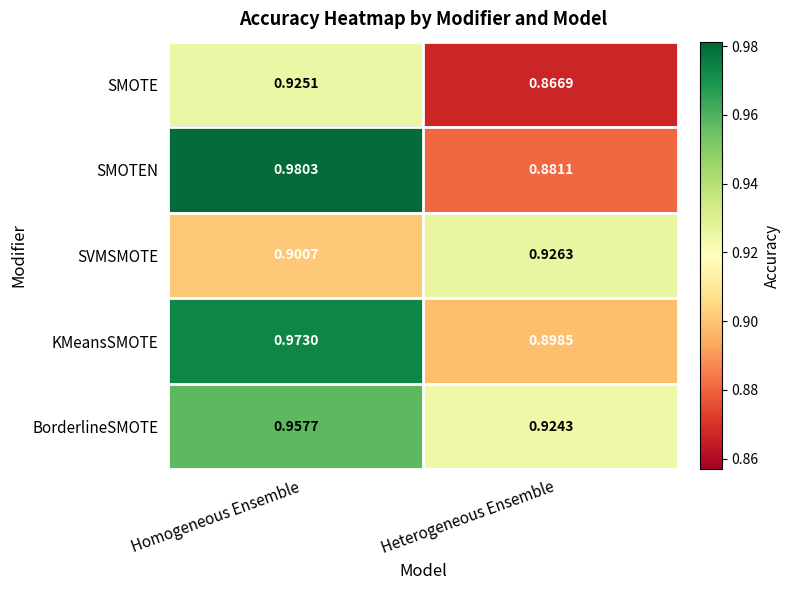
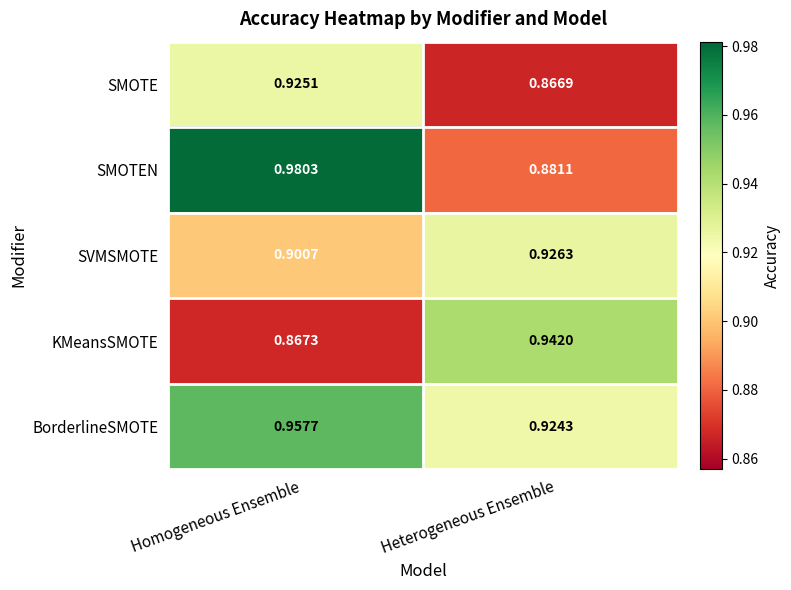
  {
    "SMOTE": {
      "Homogeneous Ensemble": 0.9251,
      "Heterogeneous Ensemble": 0.8669
    },
    "SMOTEN": {
      "Homogeneous Ensemble": 0.9803,
      "Heterogeneous Ensemble": 0.8811
    },
    "SVMSMOTE": {
      "Homogeneous Ensemble": 0.9007,
      "Heterogeneous Ensemble": 0.9263
    },
    "KMeansSMOTE": {
-     "Homogeneous Ensemble": 0.9730,
-     "Heterogeneous Ensemble": 0.8985
+     "Homogeneous Ensemble": 0.8673,
+     "Heterogeneous Ensemble": 0.9420
    },
    "BorderlineSMOTE": {
      "Homogeneous Ensemble": 0.9577,
      "Heterogeneous Ensemble": 0.9243
    }
  }
